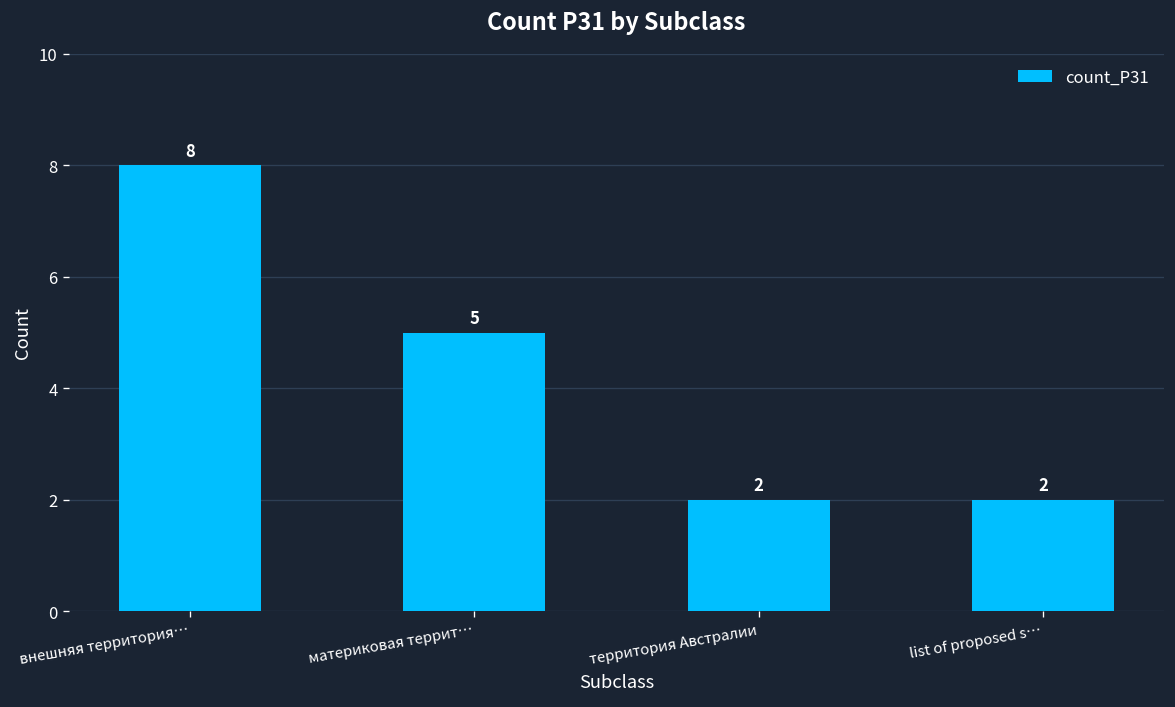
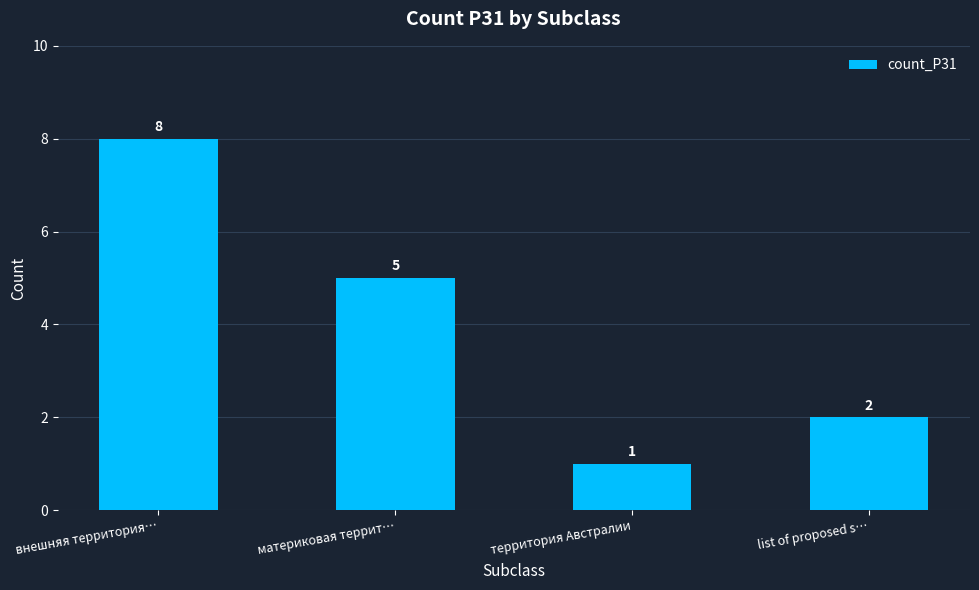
  {
    "внешняя территория…": 8,
    "материковая террит…": 5,
-   "территория Австралии": 2,
+   "территория Австралии": 1,
    "list of proposed s…": 2
  }
